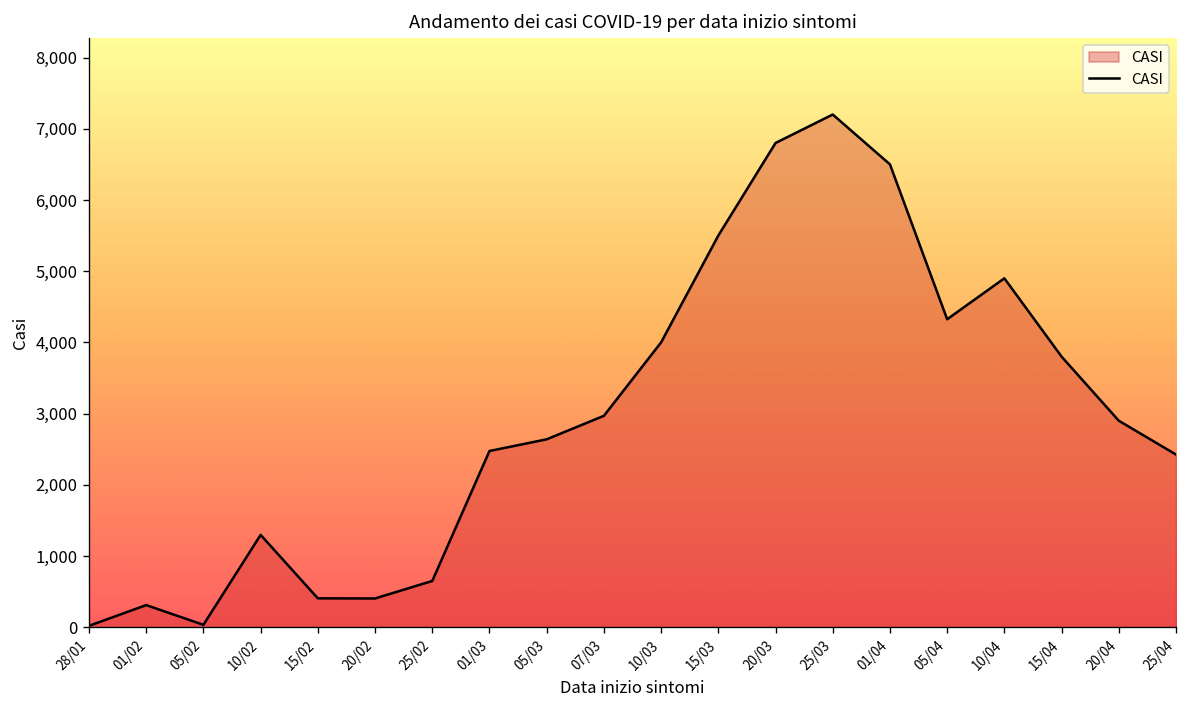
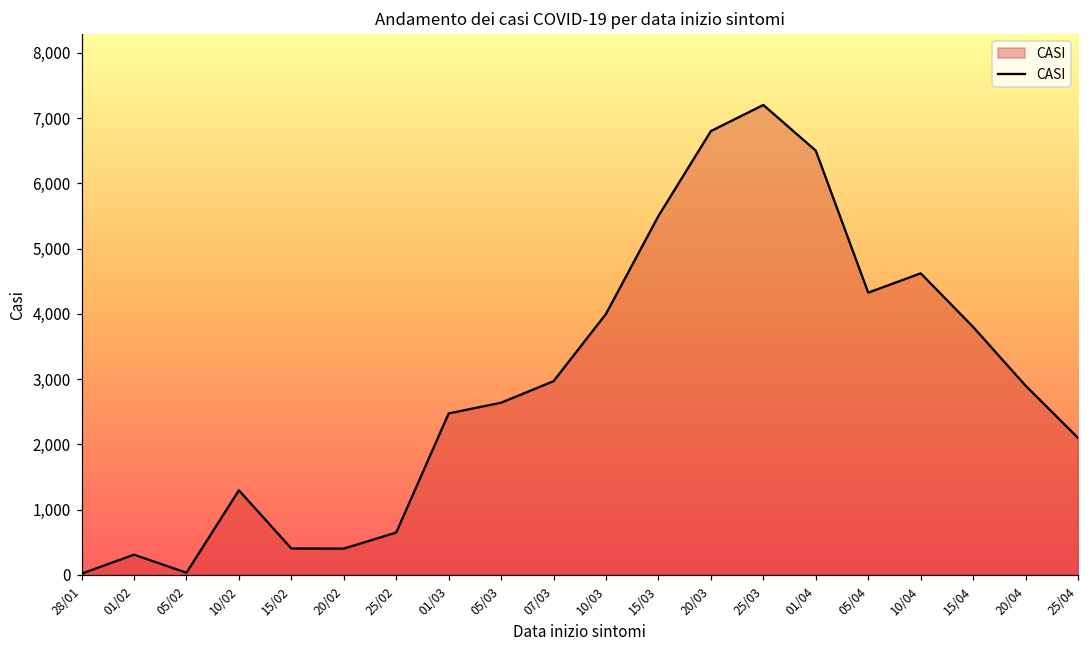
  {
    "28/01": "0",
    "01/02": "300",
    "05/02": "0",
    "10/02": "1,300",
    "15/02": "400",
    "20/02": "400",
    "25/02": "700",
    "01/03": "2,500",
    "05/03": "2,600",
    "07/03": "3,000",
    "10/03": "4,000",
    "15/03": "5,500",
    "20/03": "6,800",
    "25/03": "7,200",
    "01/04": "6,500",
    "05/04": "4,300",
-   "10/04": "4,900",
+   "10/04": "4,600",
    "15/04": "3,800",
    "20/04": "2,900",
-   "25/04": "2,400"
+   "25/04": "2,100"
  }
